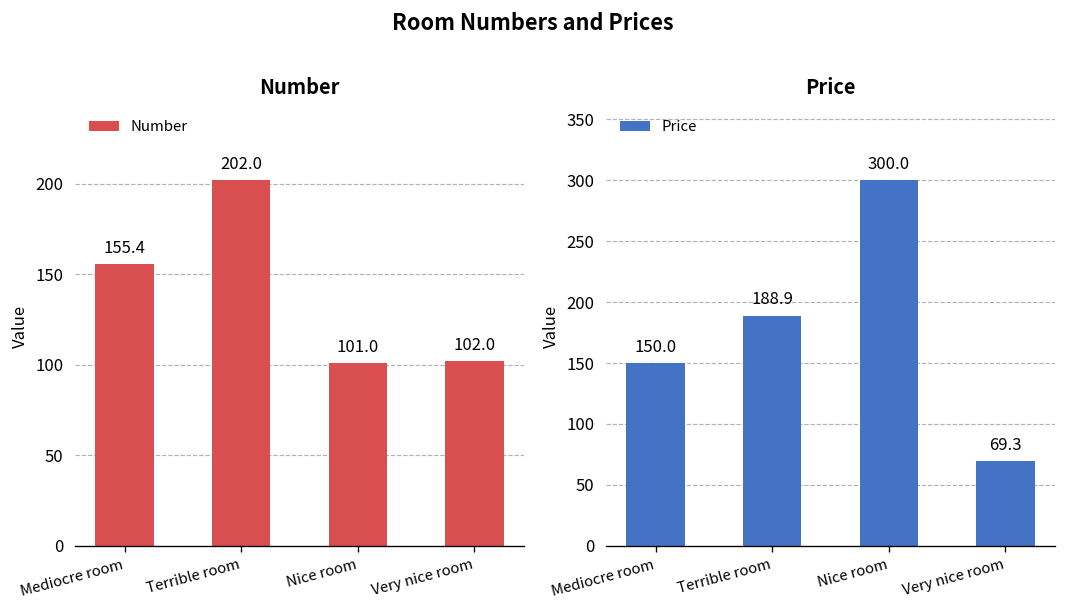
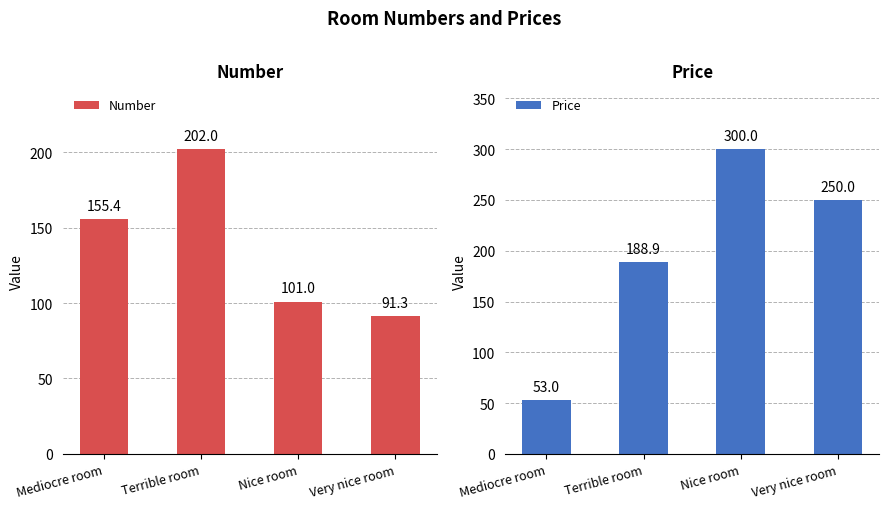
  {
    "Number": {
      "Mediocre room": 155.4,
      "Terrible room": 202.0,
      "Nice room": 101.0,
-     "Very nice room": 102.0
+     "Very nice room": 91.3
    },
    "Price": {
-     "Mediocre room": 150.0,
+     "Mediocre room": 53.0,
      "Terrible room": 188.9,
      "Nice room": 300.0,
-     "Very nice room": 69.3
+     "Very nice room": 250.0
    }
  }
